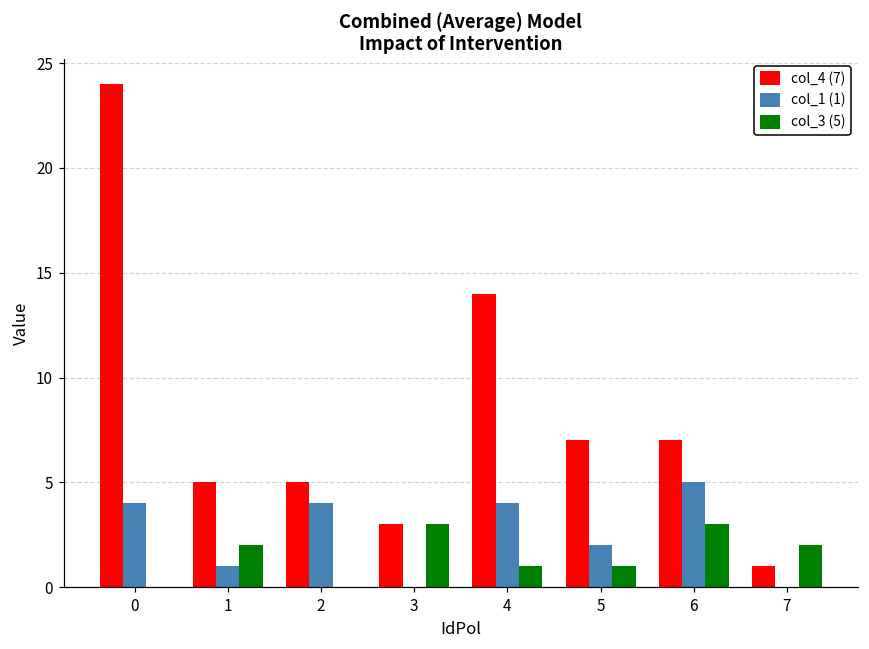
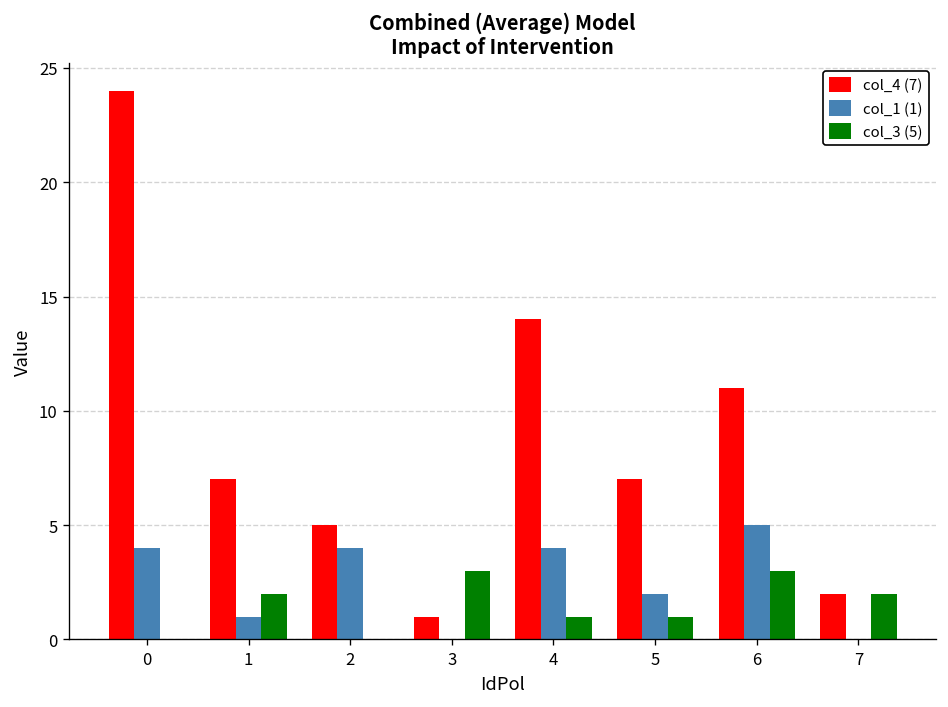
  {
    "col_4 (7)": {
      "0": 24,
-     "1": 5,
+     "1": 7,
      "2": 5,
-     "3": 3,
+     "3": 1,
      "4": 14,
      "5": 7,
-     "6": 7,
-     "7": 1
+     "6": 11,
+     "7": 2
    },
    "col_1 (1)": {
      "0": 4,
      "1": 1,
      "2": 4,
      "3": 0,
      "4": 4,
      "5": 2,
      "6": 5,
      "7": 0
    },
    "col_3 (5)": {
      "0": 0,
      "1": 2,
      "2": 0,
      "3": 3,
      "4": 1,
      "5": 1,
      "6": 3,
      "7": 2
    }
  }
